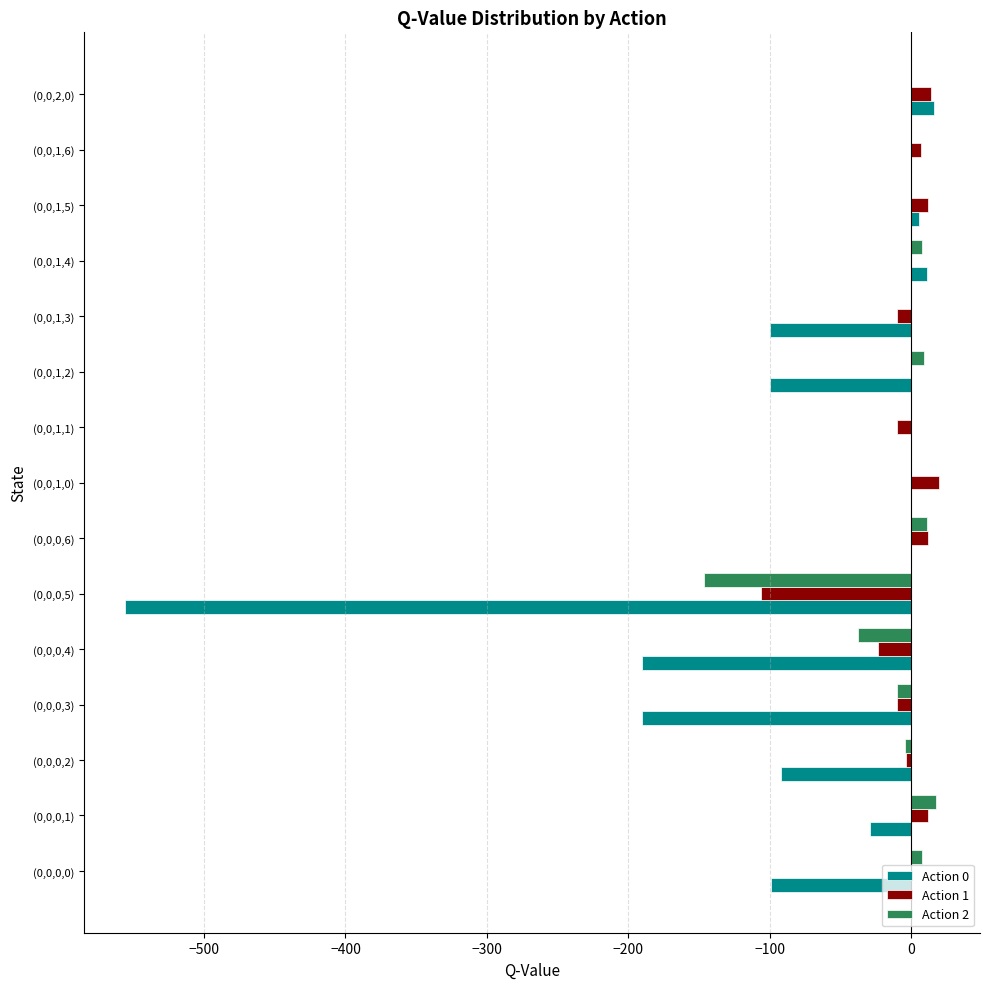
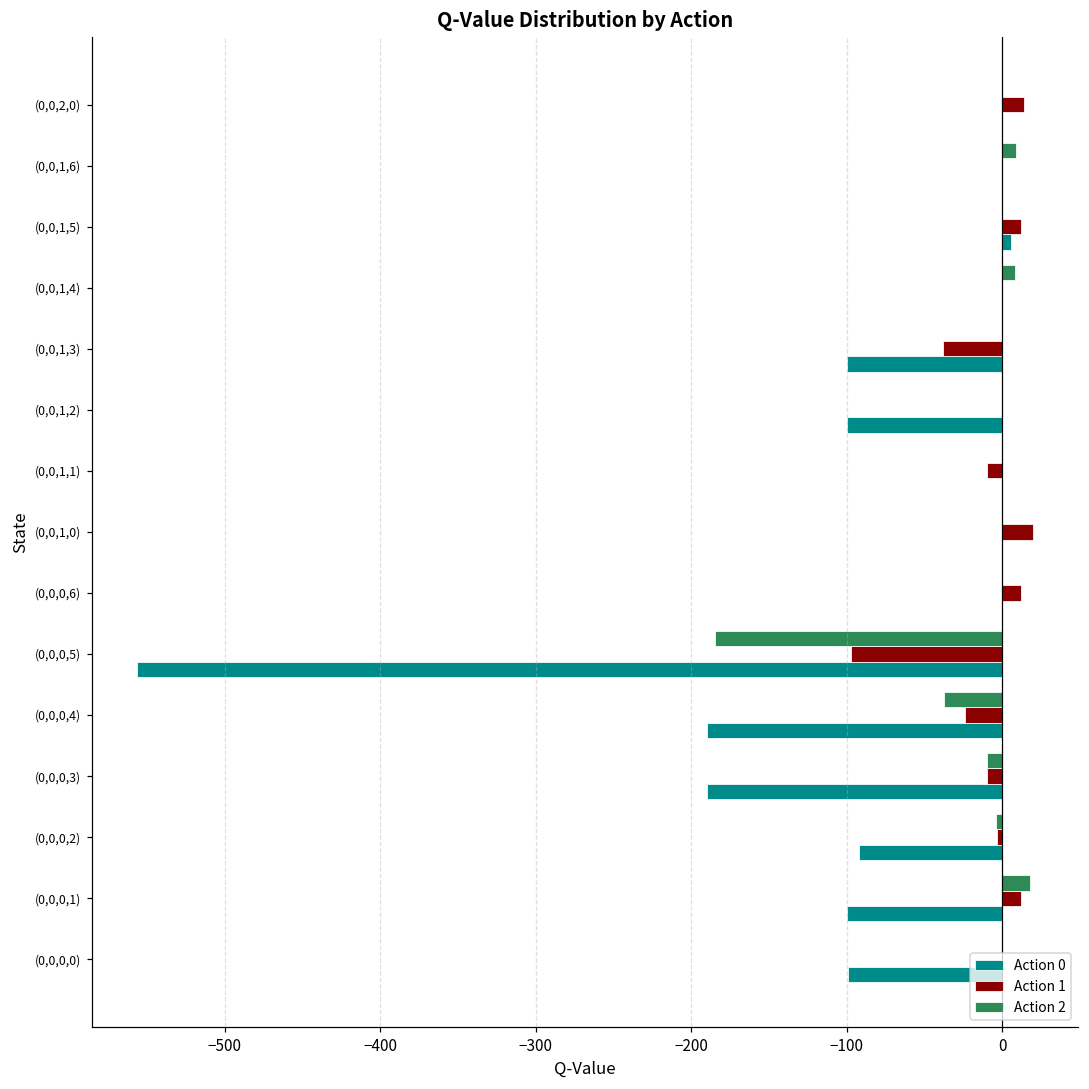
  {
    "Action 0": {
-     "(0,0,2,0)": 16,
+     "(0,0,2,0)": 0,
      "(0,0,1,6)": 0,
      "(0,0,1,5)": 6,
-     "(0,0,1,4)": 11,
+     "(0,0,1,4)": 0,
      "(0,0,1,3)": -100,
      "(0,0,1,2)": -100,
      "(0,0,1,1)": 0,
      "(0,0,1,0)": 0,
      "(0,0,0,6)": 0,
      "(0,0,0,5)": -556,
      "(0,0,0,4)": -190,
      "(0,0,0,3)": -190,
      "(0,0,0,2)": -92,
-     "(0,0,0,1)": -29,
+     "(0,0,0,1)": -100,
      "(0,0,0,0)": -99
    },
    "Action 1": {
      "(0,0,2,0)": 14,
-     "(0,0,1,6)": 7,
+     "(0,0,1,6)": 0,
      "(0,0,1,5)": 12,
      "(0,0,1,4)": 0,
-     "(0,0,1,3)": -10,
+     "(0,0,1,3)": -38,
      "(0,0,1,2)": 0,
      "(0,0,1,1)": -10,
      "(0,0,1,0)": 20,
      "(0,0,0,6)": 12,
-     "(0,0,0,5)": -106,
+     "(0,0,0,5)": -97,
      "(0,0,0,4)": -24,
      "(0,0,0,3)": -10,
      "(0,0,0,2)": -4,
      "(0,0,0,1)": 12
    },
    "Action 2": {
      "(0,0,2,0)": 0,
-     "(0,0,1,6)": 0,
+     "(0,0,1,6)": 9,
      "(0,0,1,5)": 0,
      "(0,0,1,4)": 8,
      "(0,0,1,3)": 0,
-     "(0,0,1,2)": 9,
+     "(0,0,1,2)": 0,
      "(0,0,1,1)": 0,
      "(0,0,1,0)": 0,
-     "(0,0,0,6)": 11,
-     "(0,0,0,5)": -147,
+     "(0,0,0,6)": 0,
+     "(0,0,0,5)": -185,
      "(0,0,0,4)": -37,
      "(0,0,0,3)": -10,
      "(0,0,0,2)": -4,
      "(0,0,0,1)": 18,
-     "(0,0,0,0)": 8
+     "(0,0,0,0)": 0
    }
  }
